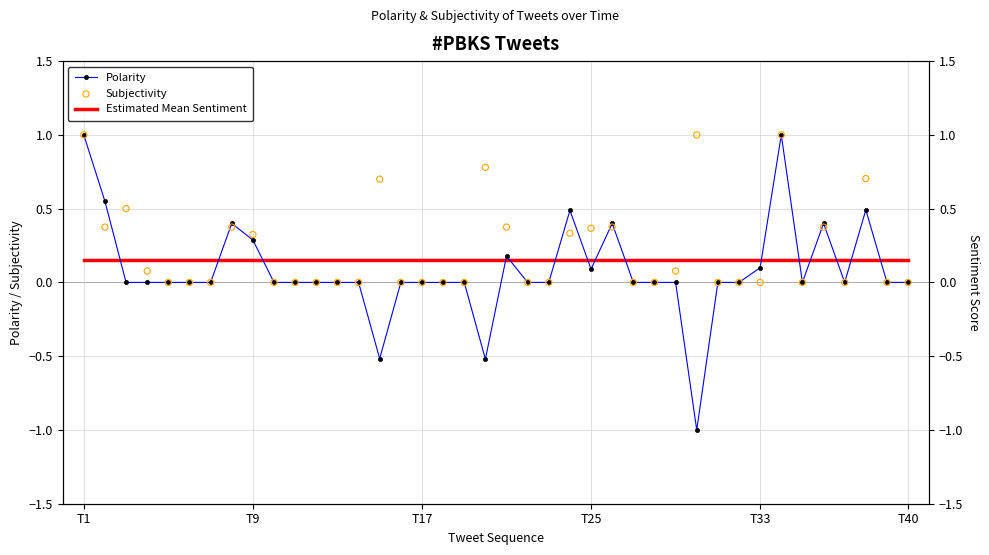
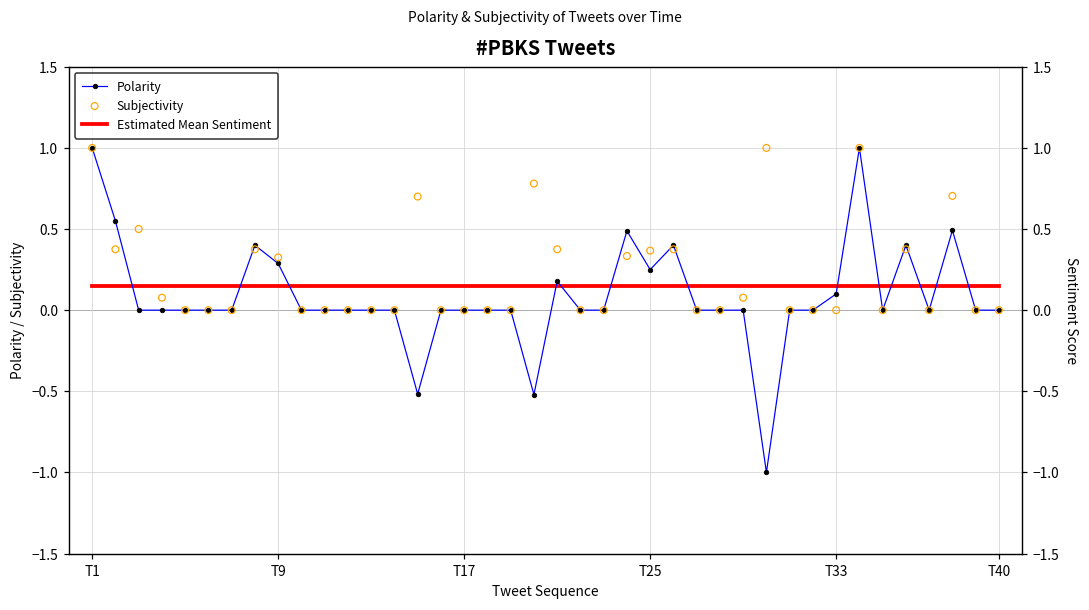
  {
    "Polarity": {
      "T9": 0.29,
-     "T25": 0.09,
+     "T25": 0.25,
      "T33": 0.10
    },
    "Estimated Mean Sentiment": {
      "T1": 0.15,
      "T9": 0.15,
      "T17": 0.15,
      "T25": 0.15,
      "T33": 0.15,
      "T40": 0.15
    }
  }
